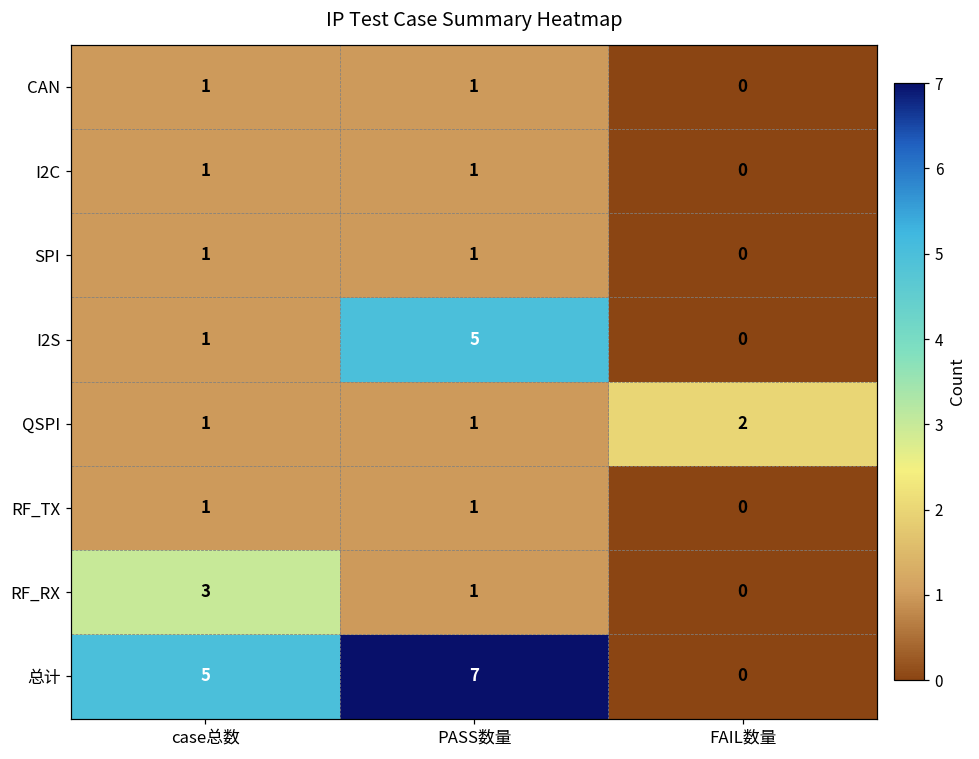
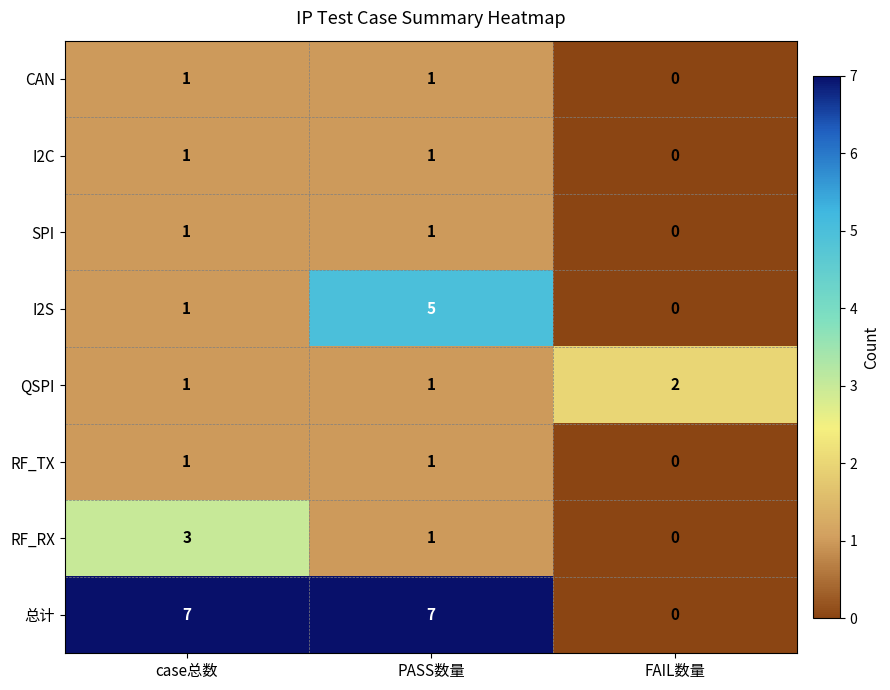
  {
    "CAN": {
      "case总数": 1,
      "PASS数量": 1,
      "FAIL数量": 0
    },
    "I2C": {
      "case总数": 1,
      "PASS数量": 1,
      "FAIL数量": 0
    },
    "SPI": {
      "case总数": 1,
      "PASS数量": 1,
      "FAIL数量": 0
    },
    "I2S": {
      "case总数": 1,
      "PASS数量": 5,
      "FAIL数量": 0
    },
    "QSPI": {
      "case总数": 1,
      "PASS数量": 1,
      "FAIL数量": 2
    },
    "RF_TX": {
      "case总数": 1,
      "PASS数量": 1,
      "FAIL数量": 0
    },
    "RF_RX": {
      "case总数": 3,
      "PASS数量": 1,
      "FAIL数量": 0
    },
    "总计": {
-     "case总数": 5,
+     "case总数": 7,
      "PASS数量": 7,
      "FAIL数量": 0
    }
  }
